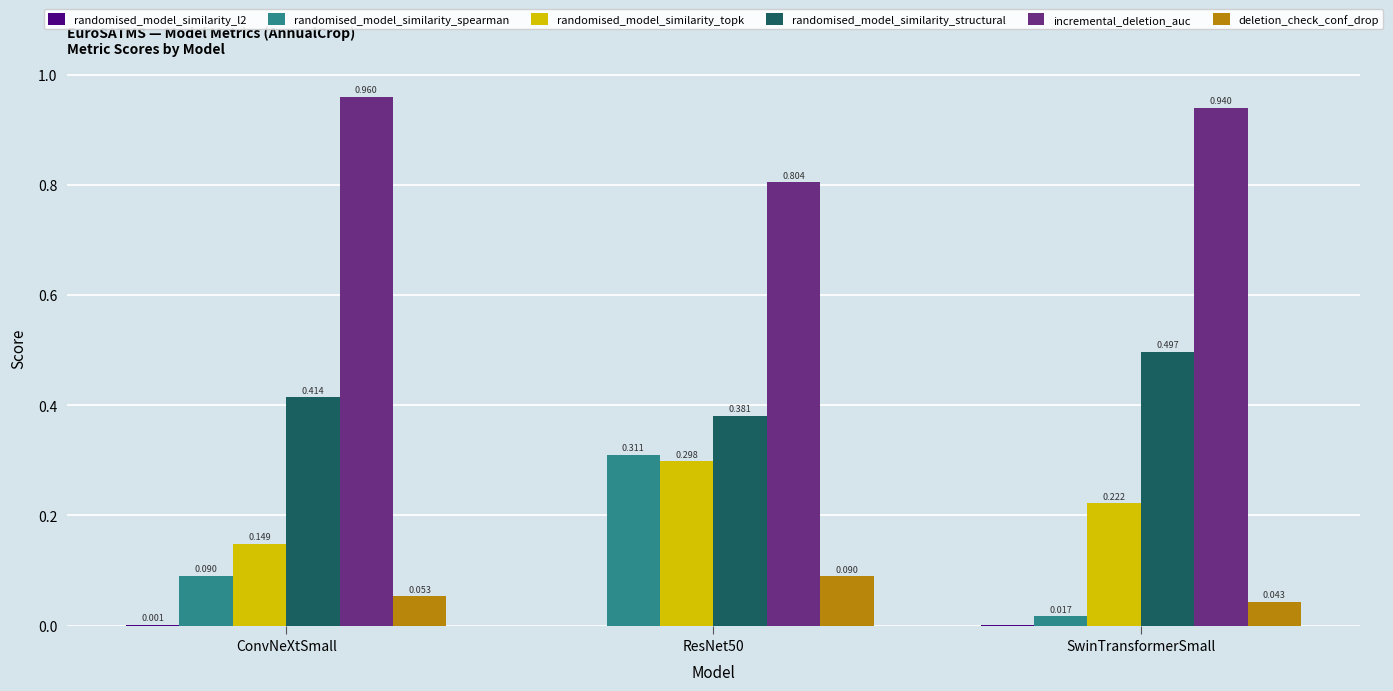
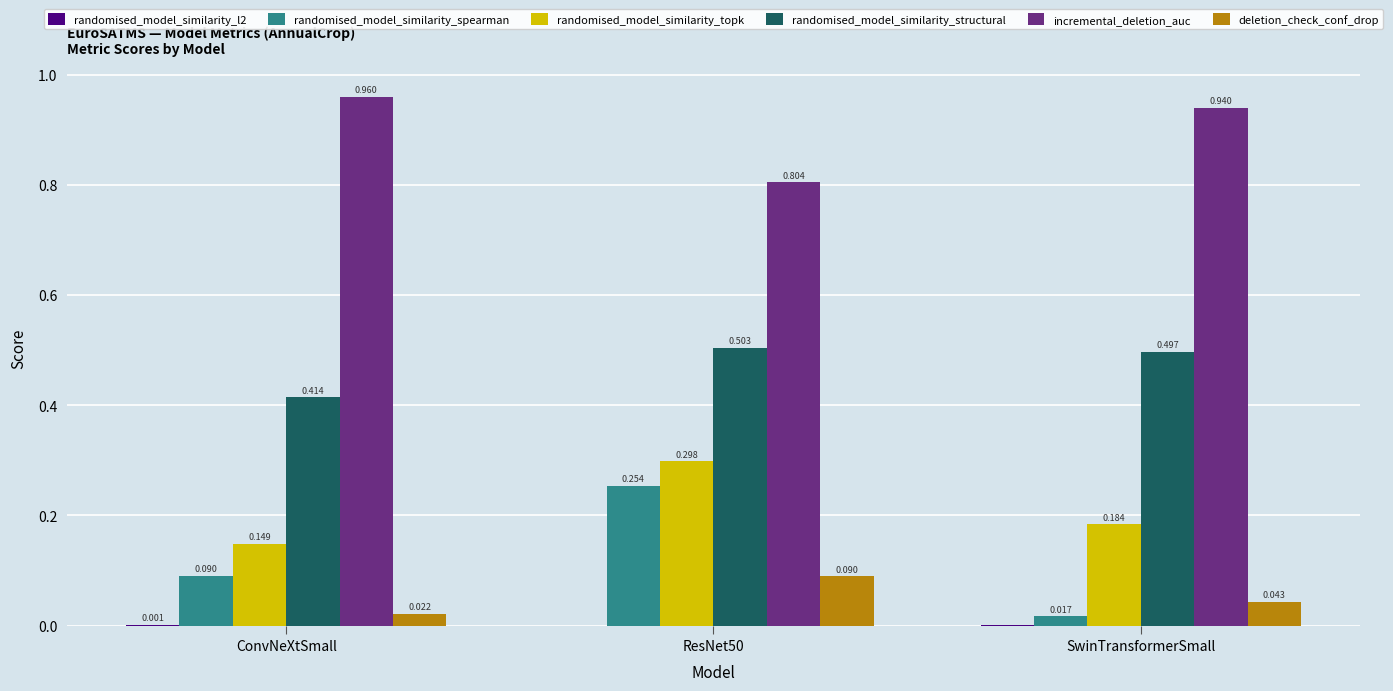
  {
    "randomised_model_similarity_spearman": {
      "ConvNeXtSmall": 0.090,
-     "ResNet50": 0.311,
+     "ResNet50": 0.254,
      "SwinTransformerSmall": 0.017
    },
    "randomised_model_similarity_topk": {
      "ConvNeXtSmall": 0.149,
      "ResNet50": 0.298,
-     "SwinTransformerSmall": 0.222
+     "SwinTransformerSmall": 0.184
    },
    "randomised_model_similarity_structural": {
      "ConvNeXtSmall": 0.414,
-     "ResNet50": 0.381,
+     "ResNet50": 0.503,
      "SwinTransformerSmall": 0.497
    },
    "deletion_check_conf_drop": {
-     "ConvNeXtSmall": 0.053,
+     "ConvNeXtSmall": 0.022,
      "ResNet50": 0.090,
      "SwinTransformerSmall": 0.043
    }
  }
